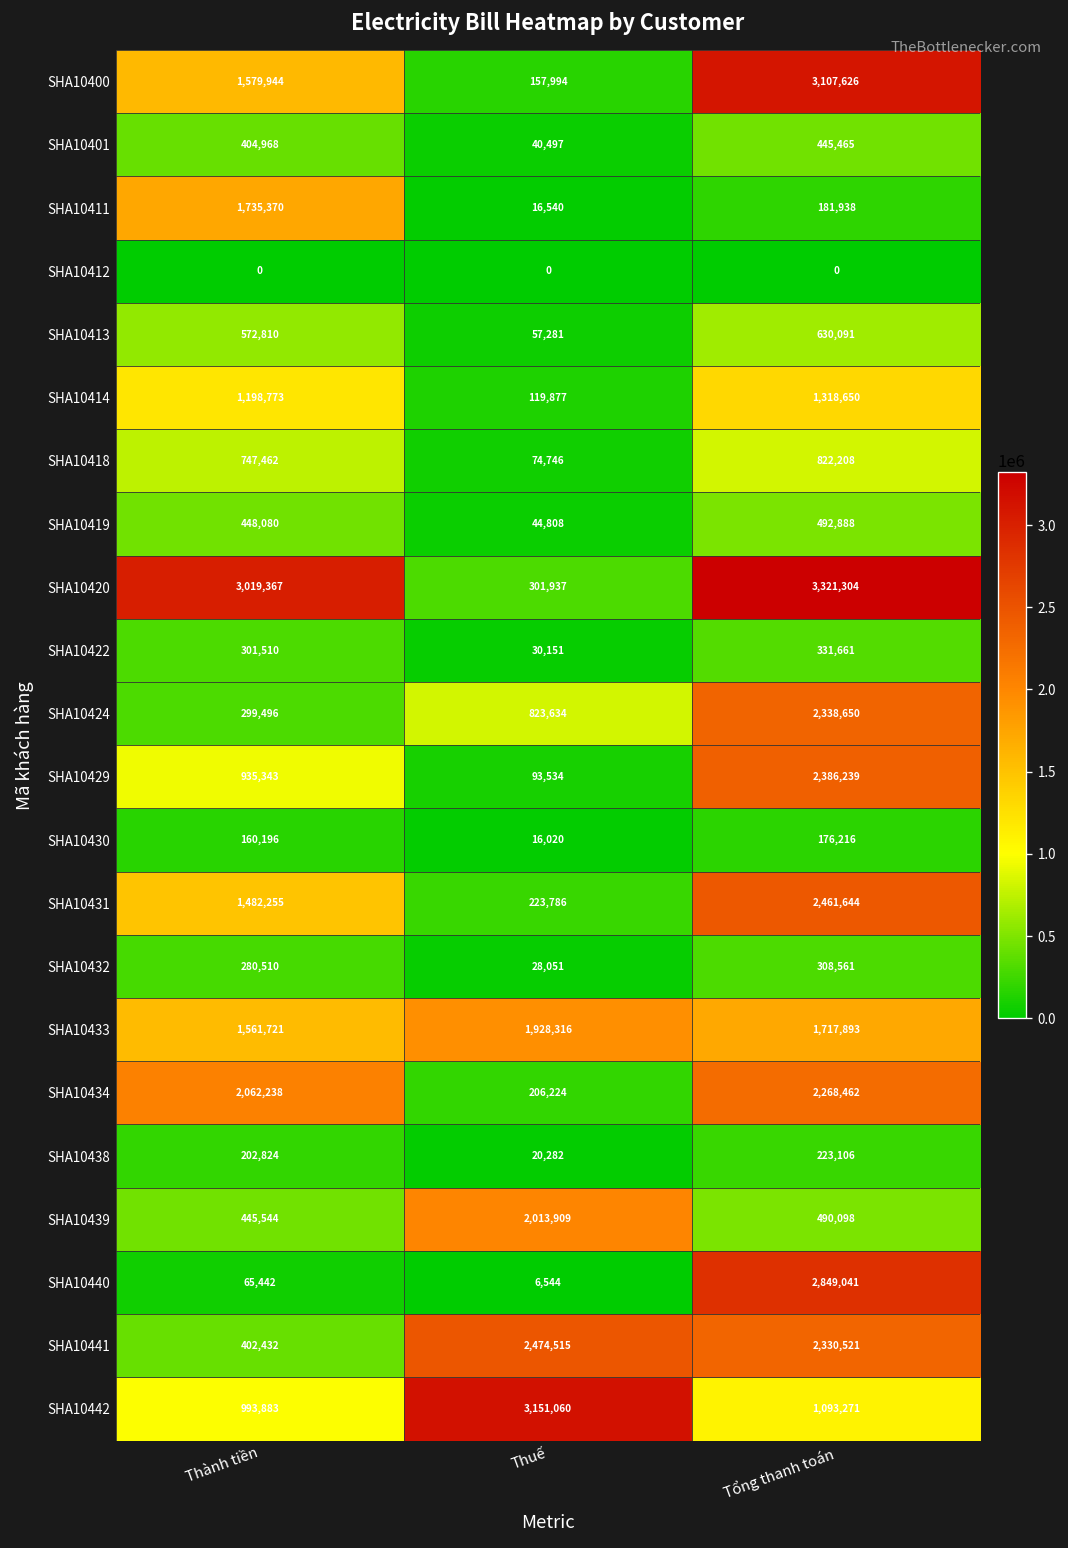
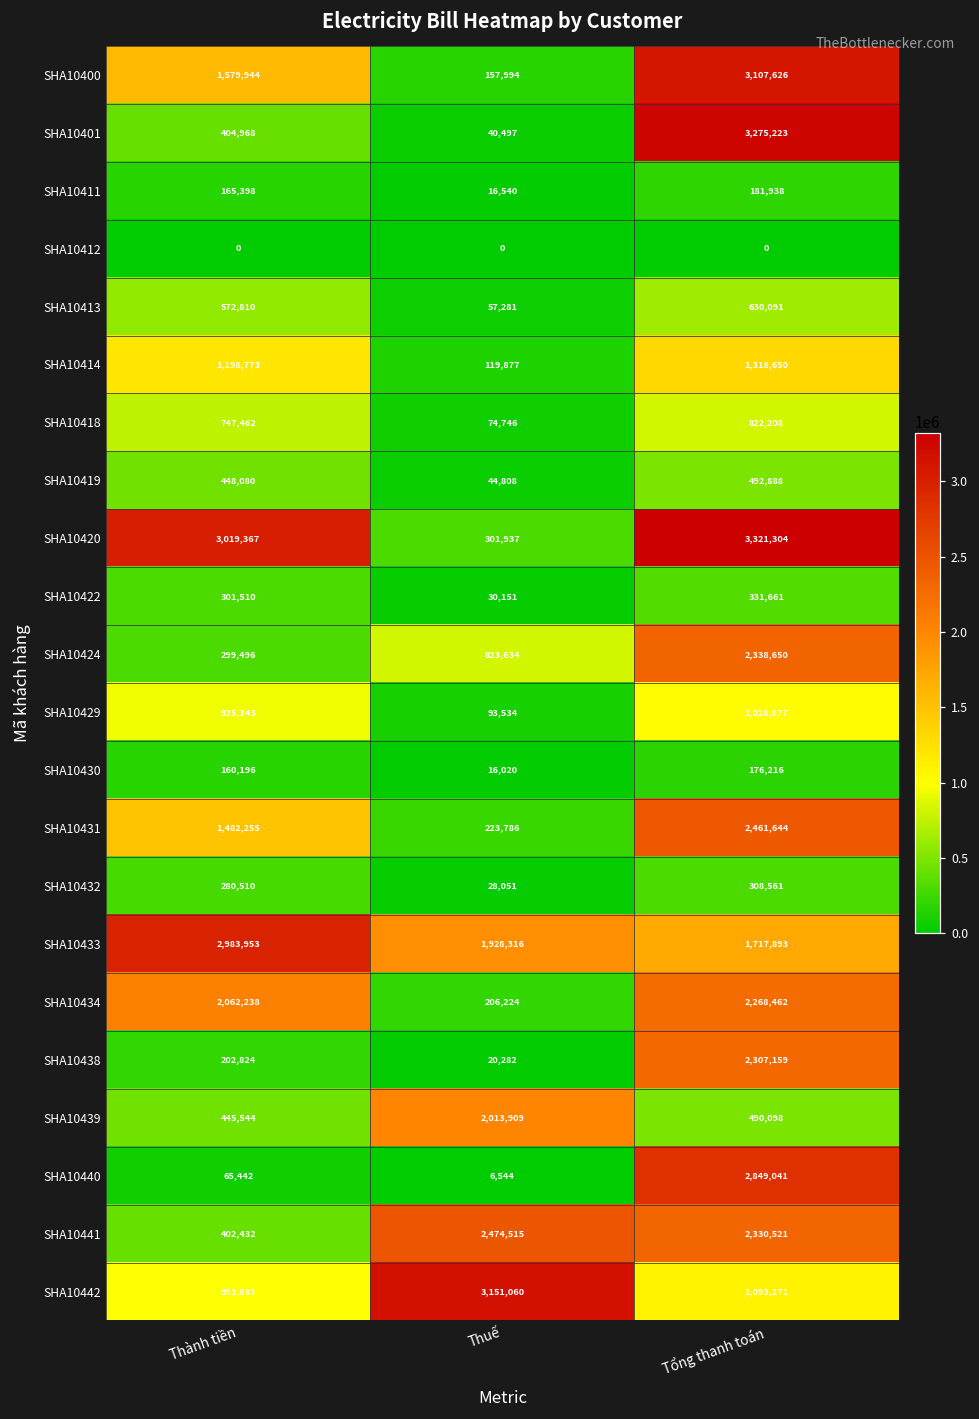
  {
    "SHA10400": {
      "Thành tiền": "1,579,944",
      "Thuế": "157,994",
      "Tổng thanh toán": "3,107,626"
    },
    "SHA10401": {
      "Thành tiền": "404,968",
      "Thuế": "40,497",
-     "Tổng thanh toán": "445,465"
+     "Tổng thanh toán": "3,275,223"
    },
    "SHA10411": {
-     "Thành tiền": "1,735,370",
+     "Thành tiền": "165,398",
      "Thuế": "16,540",
      "Tổng thanh toán": "181,938"
    },
    "SHA10412": {
      "Thành tiền": "0",
      "Thuế": "0",
      "Tổng thanh toán": "0"
    },
    "SHA10413": {
      "Thành tiền": "572,810",
      "Thuế": "57,281",
      "Tổng thanh toán": "630,091"
    },
    "SHA10414": {
      "Thành tiền": "1,198,773",
      "Thuế": "119,877",
      "Tổng thanh toán": "1,318,650"
    },
    "SHA10418": {
      "Thành tiền": "747,462",
      "Thuế": "74,746",
      "Tổng thanh toán": "822,208"
    },
    "SHA10419": {
      "Thành tiền": "448,080",
      "Thuế": "44,808",
      "Tổng thanh toán": "492,888"
    },
    "SHA10420": {
      "Thành tiền": "3,019,367",
      "Thuế": "301,937",
      "Tổng thanh toán": "3,321,304"
    },
    "SHA10422": {
      "Thành tiền": "301,510",
      "Thuế": "30,151",
      "Tổng thanh toán": "331,661"
    },
    "SHA10424": {
      "Thành tiền": "299,496",
      "Thuế": "823,634",
      "Tổng thanh toán": "2,338,650"
    },
    "SHA10429": {
      "Thành tiền": "935,343",
      "Thuế": "93,534",
-     "Tổng thanh toán": "2,386,239"
+     "Tổng thanh toán": "1,028,877"
    },
    "SHA10430": {
      "Thành tiền": "160,196",
      "Thuế": "16,020",
      "Tổng thanh toán": "176,216"
    },
    "SHA10431": {
      "Thành tiền": "1,482,255",
      "Thuế": "223,786",
      "Tổng thanh toán": "2,461,644"
    },
    "SHA10432": {
      "Thành tiền": "280,510",
      "Thuế": "28,051",
      "Tổng thanh toán": "308,561"
    },
    "SHA10433": {
-     "Thành tiền": "1,561,721",
+     "Thành tiền": "2,983,953",
      "Thuế": "1,928,316",
      "Tổng thanh toán": "1,717,893"
    },
    "SHA10434": {
      "Thành tiền": "2,062,238",
      "Thuế": "206,224",
      "Tổng thanh toán": "2,268,462"
    },
    "SHA10438": {
      "Thành tiền": "202,824",
      "Thuế": "20,282",
-     "Tổng thanh toán": "223,106"
+     "Tổng thanh toán": "2,307,159"
    },
    "SHA10439": {
      "Thành tiền": "445,544",
      "Thuế": "2,013,909",
      "Tổng thanh toán": "490,098"
    },
    "SHA10440": {
      "Thành tiền": "65,442",
      "Thuế": "6,544",
      "Tổng thanh toán": "2,849,041"
    },
    "SHA10441": {
      "Thành tiền": "402,432",
      "Thuế": "2,474,515",
      "Tổng thanh toán": "2,330,521"
    },
    "SHA10442": {
      "Thành tiền": "993,883",
      "Thuế": "3,151,060",
      "Tổng thanh toán": "1,093,271"
    }
  }
